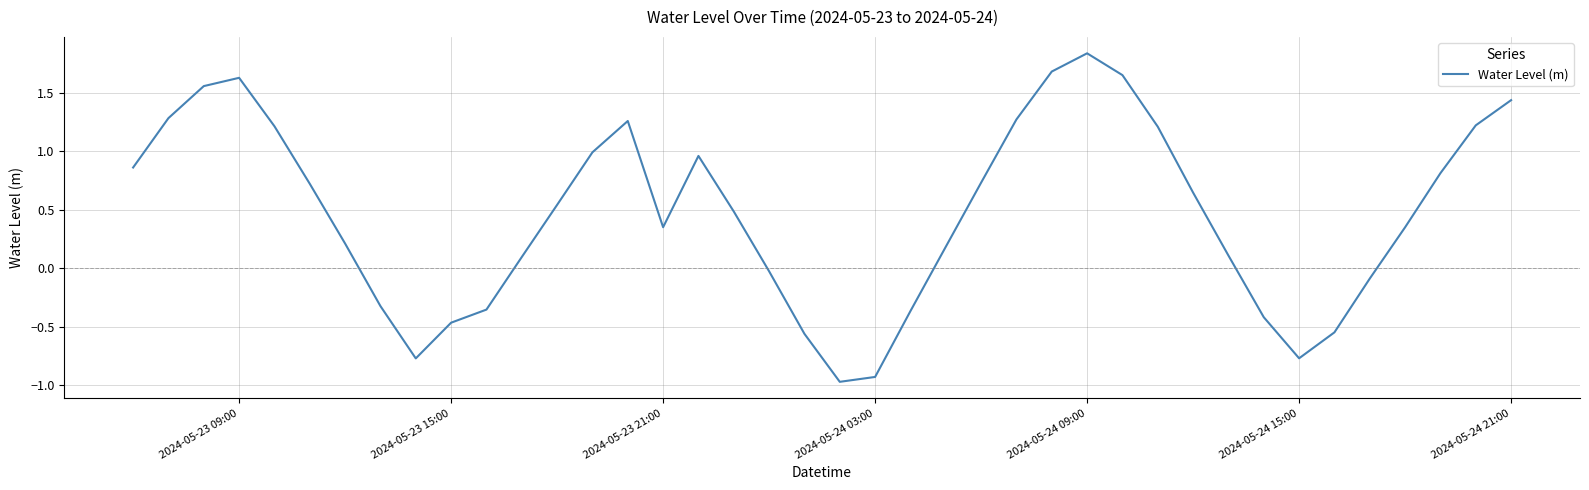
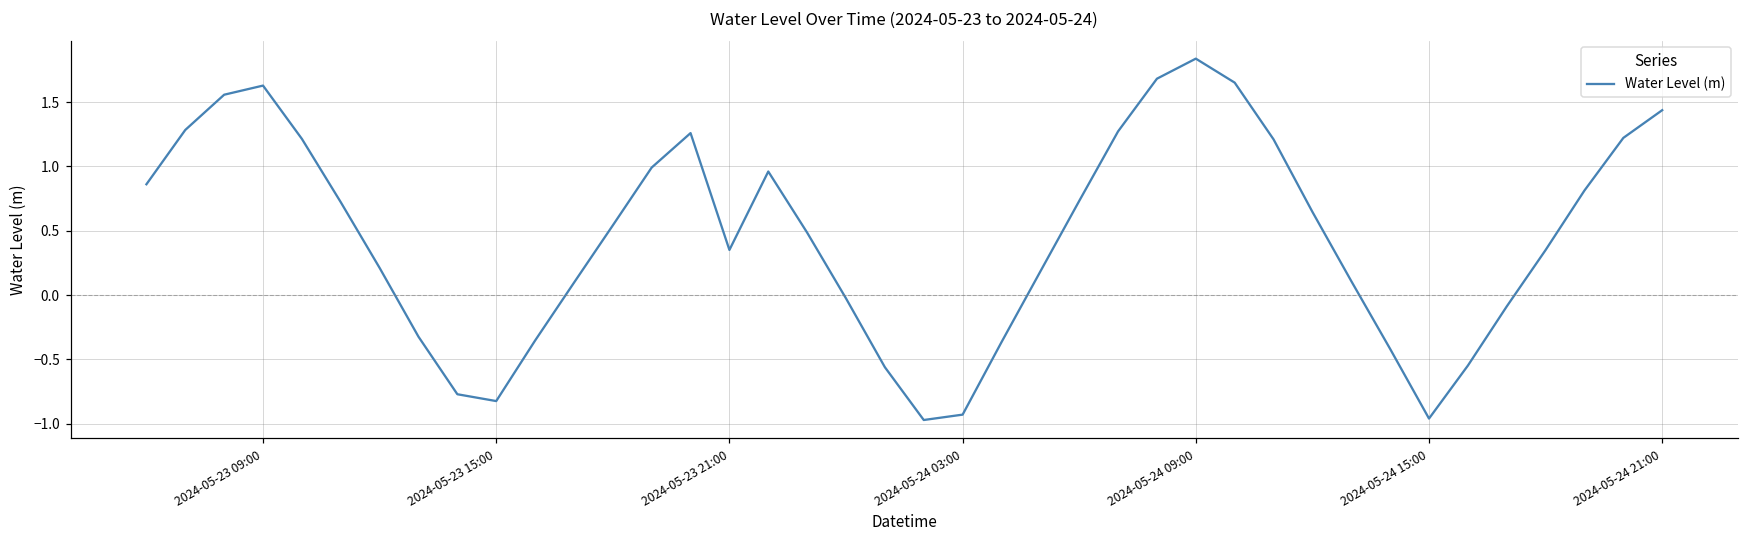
  {
    "2024-05-23 09:00": 1.63,
-   "2024-05-23 15:00": -0.47,
+   "2024-05-23 15:00": -0.82,
    "2024-05-23 21:00": 0.35,
    "2024-05-24 03:00": -0.93,
    "2024-05-24 09:00": 1.84,
-   "2024-05-24 15:00": -0.77,
+   "2024-05-24 15:00": -0.96,
    "2024-05-24 21:00": 1.44
  }
